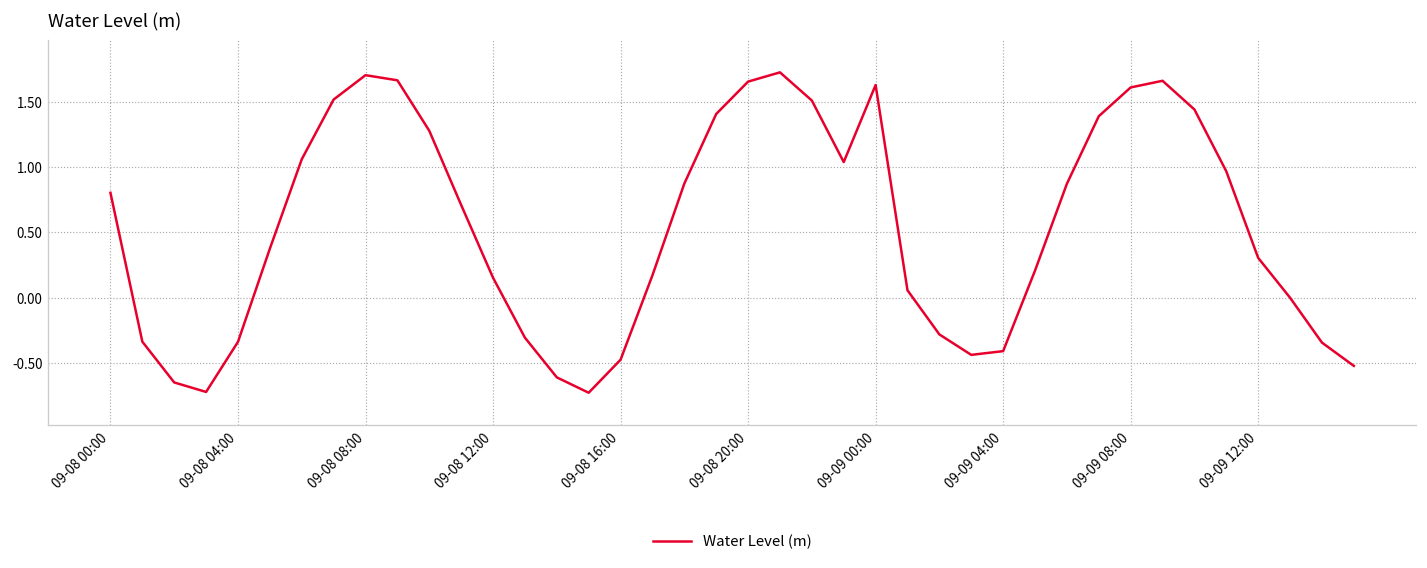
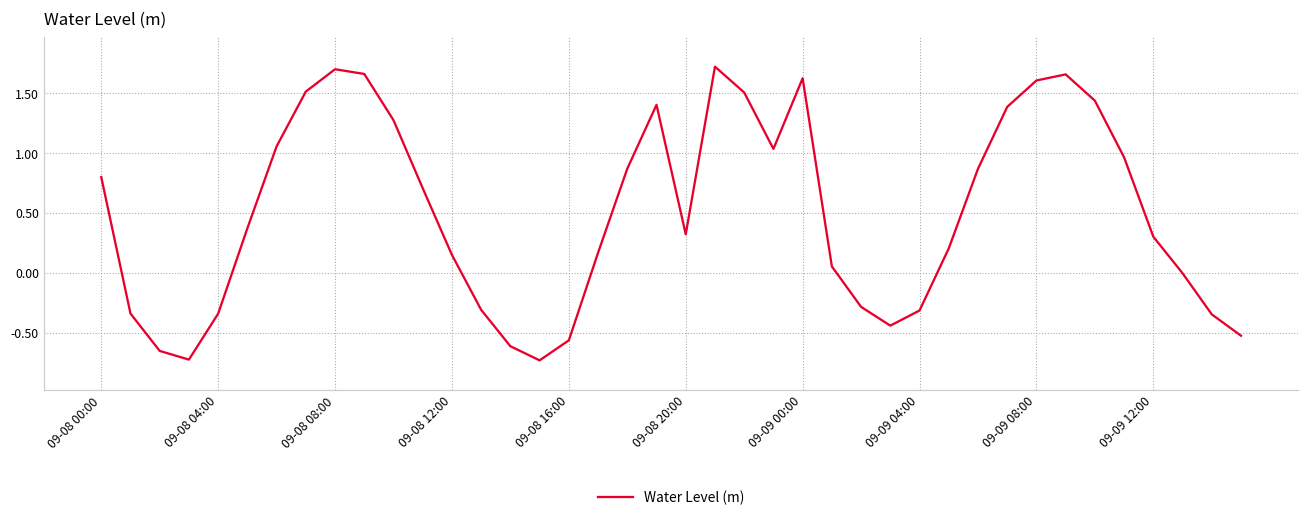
  {
    "09-08 00:00": 0.80,
    "09-08 04:00": -0.34,
    "09-08 08:00": 1.70,
    "09-08 12:00": 0.15,
-   "09-08 16:00": -0.48,
-   "09-08 20:00": 1.65,
+   "09-08 16:00": -0.56,
+   "09-08 20:00": 0.32,
    "09-09 00:00": 1.63,
-   "09-09 04:00": -0.41,
+   "09-09 04:00": -0.31,
    "09-09 08:00": 1.61,
    "09-09 12:00": 0.30
  }
